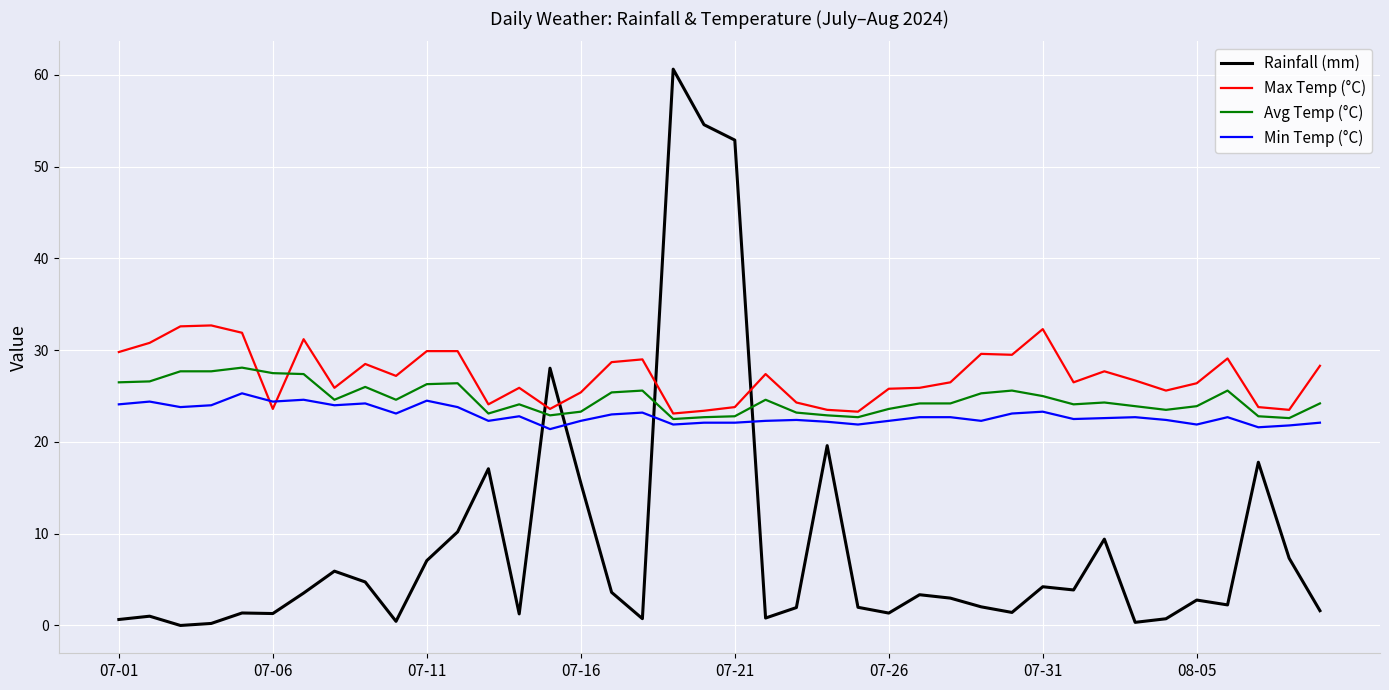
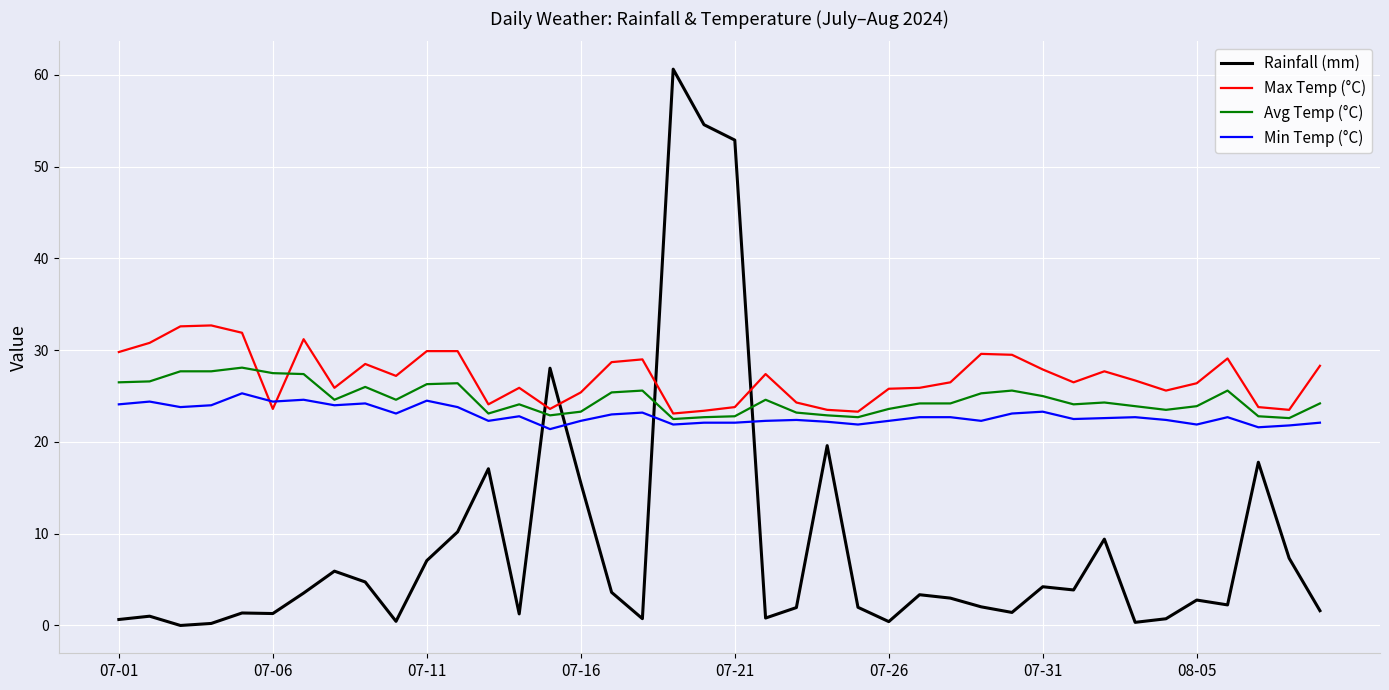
  {
    "Rainfall (mm)": {
      "07-01": 1,
      "07-06": 1,
      "07-11": 7,
      "07-16": 16,
      "07-21": 53,
-     "07-26": 1,
+     "07-26": 0,
      "07-31": 4,
      "08-05": 3
    },
    "Max Temp (°C)": {
      "07-01": 30,
      "07-06": 24,
      "07-11": 30,
      "07-16": 25,
      "07-21": 24,
      "07-26": 26,
-     "07-31": 32,
+     "07-31": 28,
      "08-05": 26
    },
    "Avg Temp (°C)": {
      "07-01": 27,
      "07-06": 28,
      "07-11": 26,
      "07-16": 23,
      "07-21": 23,
      "07-26": 24,
      "07-31": 25,
      "08-05": 24
    },
    "Min Temp (°C)": {
      "07-01": 24,
      "07-06": 24,
      "07-11": 25,
      "07-16": 22,
      "07-21": 22,
      "07-26": 22,
      "07-31": 23,
      "08-05": 22
    }
  }
